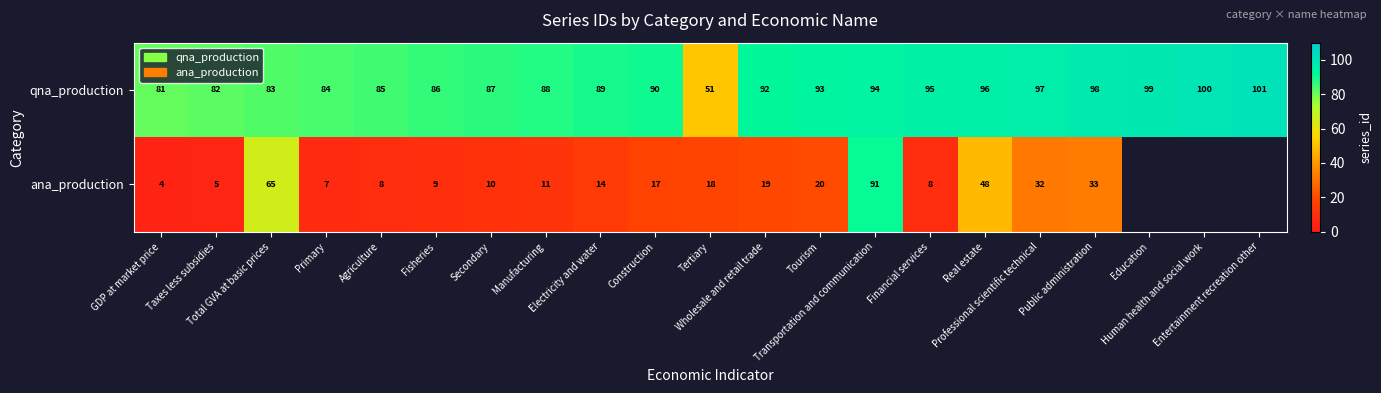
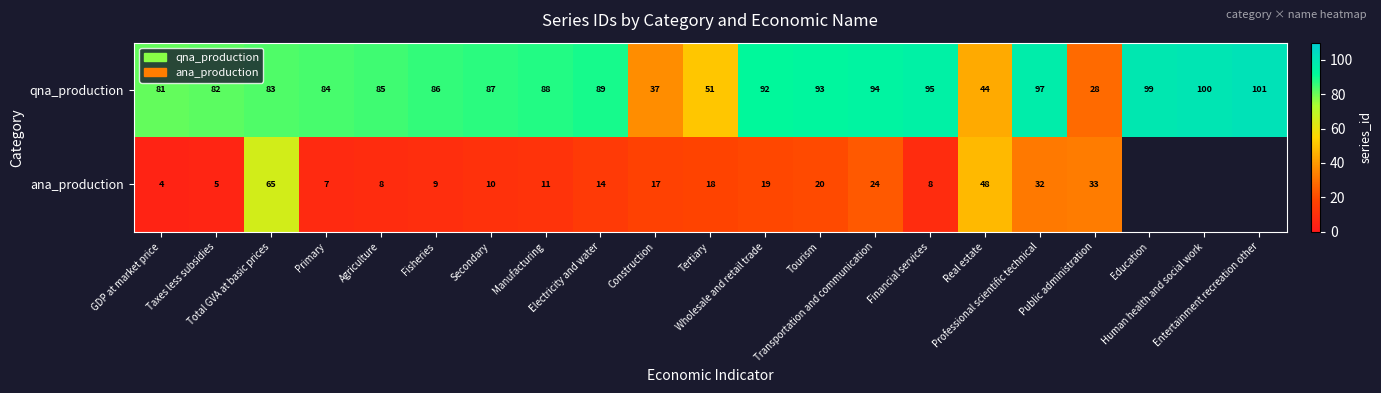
  {
    "qna_production": {
      "GDP at market price": 81,
      "Taxes less subsidies": 82,
      "Total GVA at basic prices": 83,
      "Primary": 84,
      "Agriculture": 85,
      "Fisheries": 86,
      "Secondary": 87,
      "Manufacturing": 88,
      "Electricity and water": 89,
-     "Construction": 90,
+     "Construction": 37,
      "Tertiary": 51,
      "Wholesale and retail trade": 92,
      "Tourism": 93,
      "Transportation and communication": 94,
      "Financial services": 95,
-     "Real estate": 96,
+     "Real estate": 44,
      "Professional scientific technical": 97,
-     "Public administration": 98,
+     "Public administration": 28,
      "Education": 99,
      "Human health and social work": 100,
      "Entertainment recreation other": 101
    },
    "ana_production": {
      "GDP at market price": 4,
      "Taxes less subsidies": 5,
      "Total GVA at basic prices": 65,
      "Primary": 7,
      "Agriculture": 8,
      "Fisheries": 9,
      "Secondary": 10,
      "Manufacturing": 11,
      "Electricity and water": 14,
      "Construction": 17,
      "Tertiary": 18,
      "Wholesale and retail trade": 19,
      "Tourism": 20,
-     "Transportation and communication": 91,
+     "Transportation and communication": 24,
      "Financial services": 8,
      "Real estate": 48,
      "Professional scientific technical": 32,
      "Public administration": 33
    }
  }
